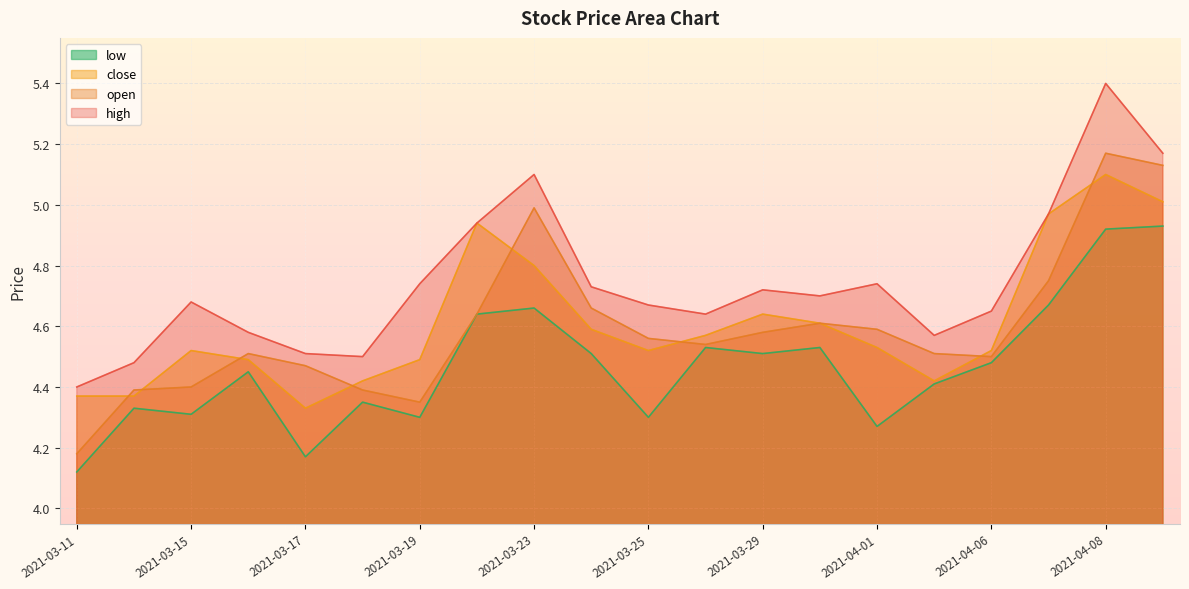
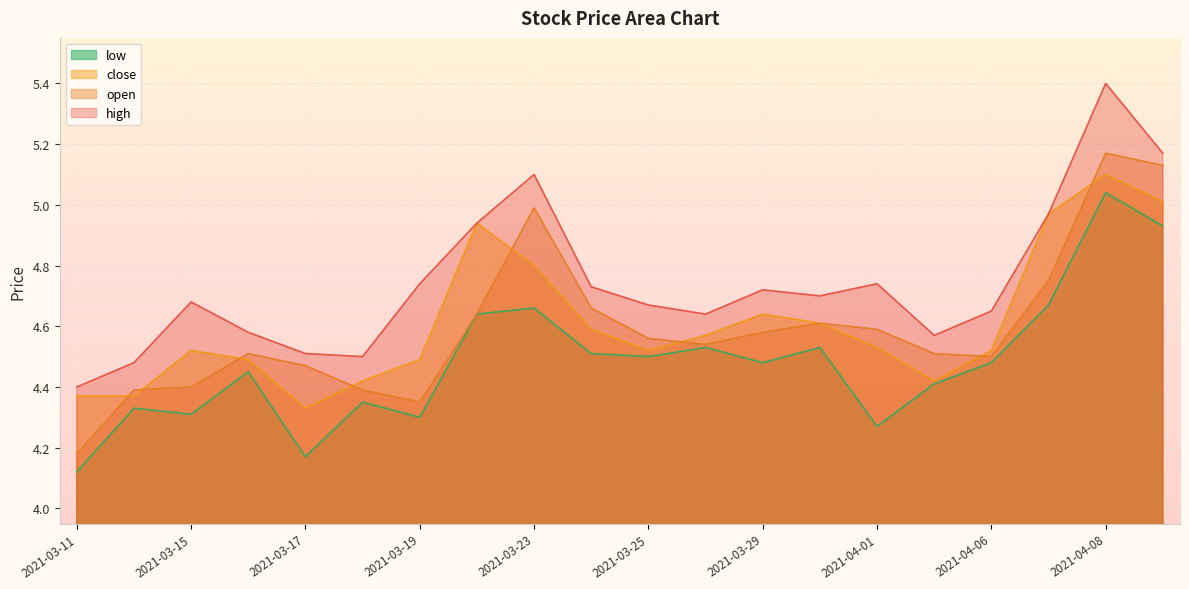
  {
    "low": {
      "2021-03-11": 4.12,
      "2021-03-15": 4.31,
      "2021-03-17": 4.17,
      "2021-03-19": 4.30,
      "2021-03-23": 4.66,
-     "2021-03-25": 4.3,
-     "2021-03-29": 4.51,
+     "2021-03-25": 4.5,
+     "2021-03-29": 4.48,
      "2021-04-01": 4.27,
      "2021-04-06": 4.48,
-     "2021-04-08": 4.92
+     "2021-04-08": 5.04
    }
  }
